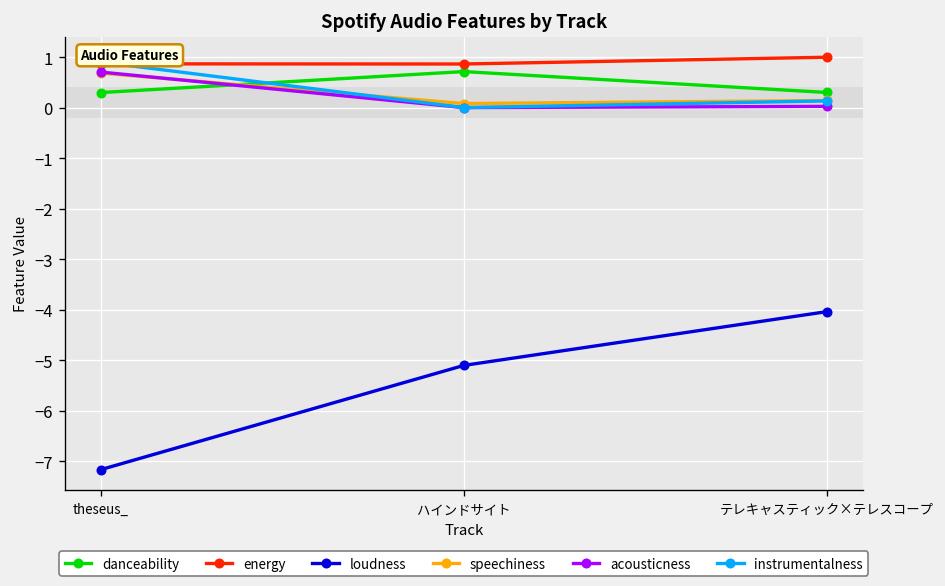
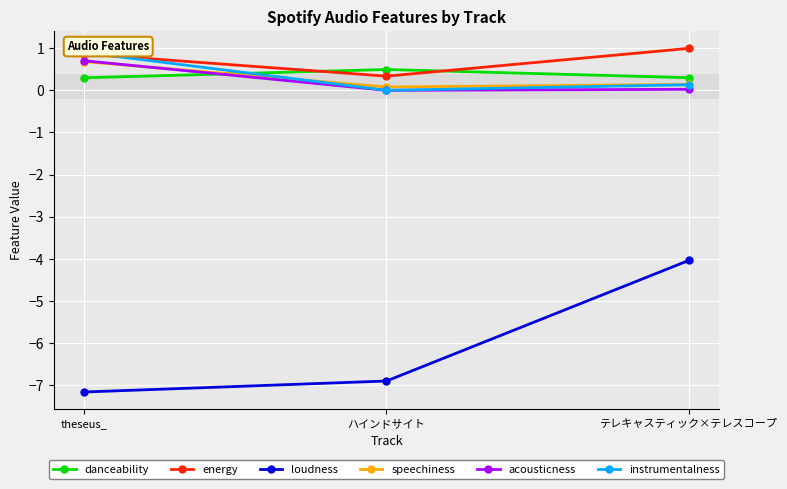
  {
    "danceability": {
      "theseus_": 0.3,
-     "ハインドサイト": 0.7,
+     "ハインドサイト": 0.5,
      "テレキャスティック×テレスコープ": 0.3
    },
    "energy": {
-     "ハインドサイト": 0.9,
+     "ハインドサイト": 0.3,
      "テレキャスティック×テレスコープ": 1.0
    },
    "loudness": {
      "theseus_": -7.2,
-     "ハインドサイト": -5.1,
+     "ハインドサイト": -6.9,
      "テレキャスティック×テレスコープ": -4.0
    },
    "speechiness": {
      "ハインドサイト": 0.1
    },
    "acousticness": {
      "テレキャスティック×テレスコープ": 0.0
    }
  }
